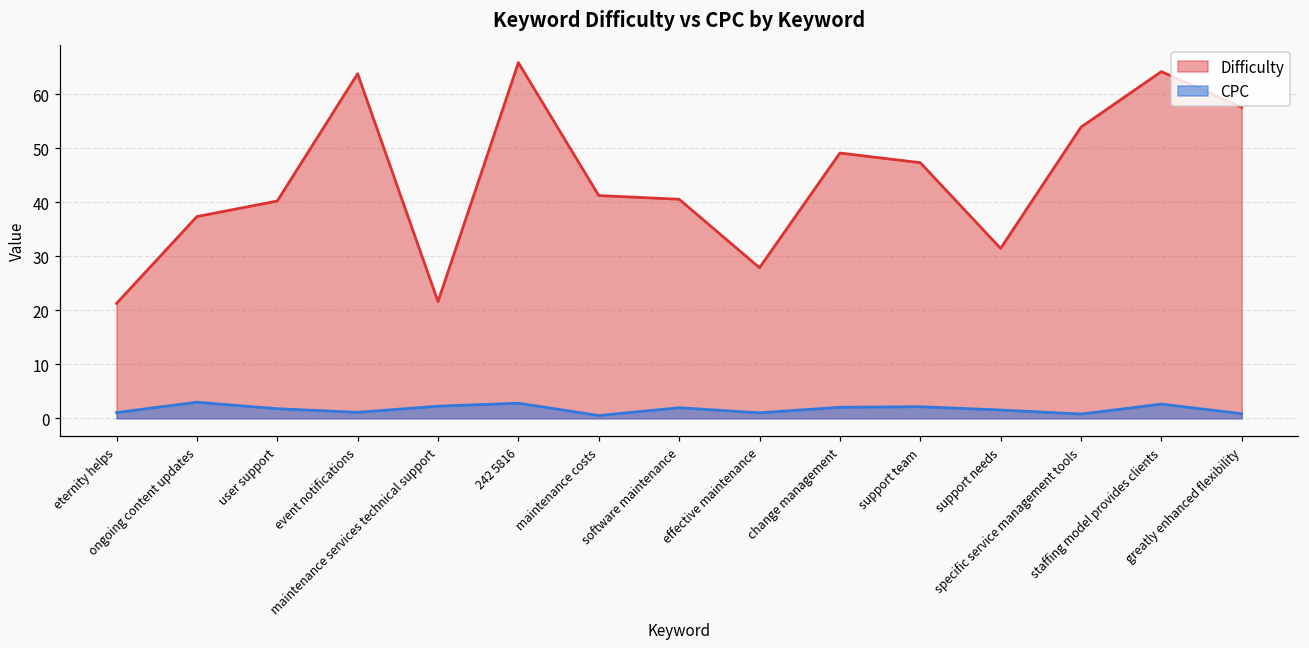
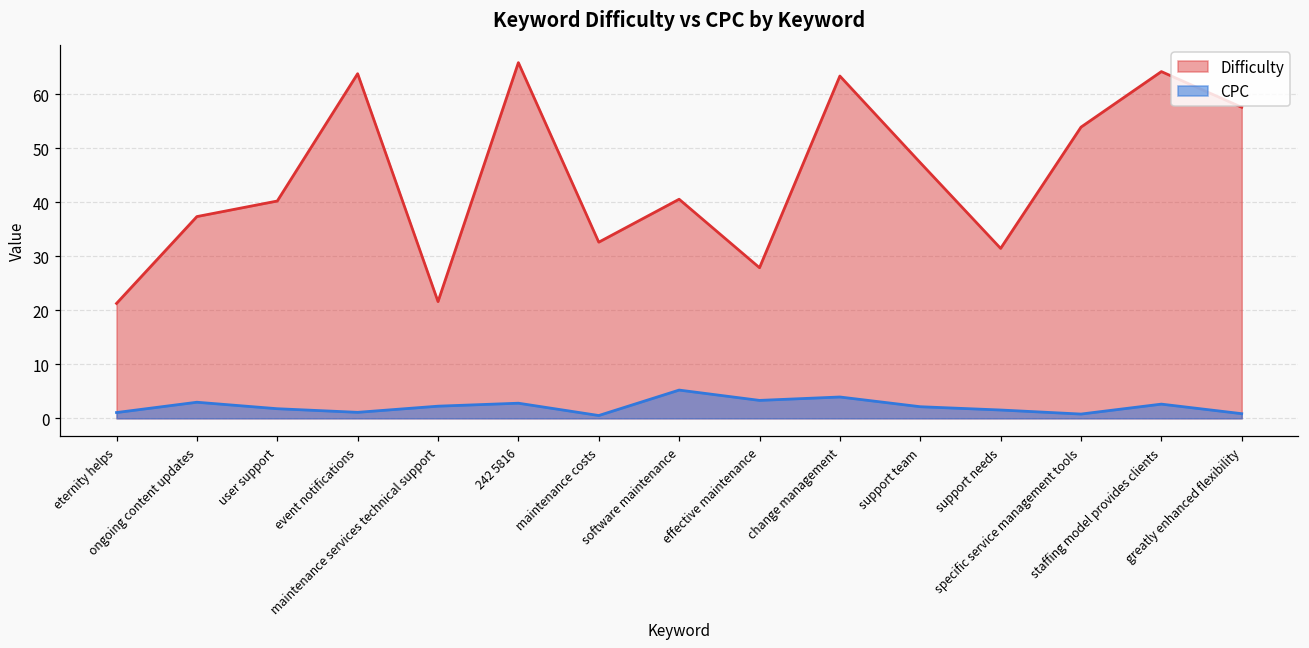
  {
    "Difficulty": {
      "eternity helps": 21,
      "ongoing content updates": 37,
      "user support": 40,
      "event notifications": 64,
      "maintenance services technical support": 22,
      "242 5816": 66,
-     "maintenance costs": 41,
+     "maintenance costs": 33,
      "software maintenance": 41,
      "effective maintenance": 28,
-     "change management": 49,
+     "change management": 63,
      "support team": 47,
      "support needs": 31,
      "specific service management tools": 54,
      "staffing model provides clients": 64,
      "greatly enhanced flexibility": 58
    },
    "CPC": {
      "eternity helps": 1,
      "ongoing content updates": 3,
      "user support": 2,
      "event notifications": 1,
      "maintenance services technical support": 2,
      "242 5816": 3,
      "maintenance costs": 1,
-     "software maintenance": 2,
-     "effective maintenance": 1,
-     "change management": 2,
+     "software maintenance": 5,
+     "effective maintenance": 3,
+     "change management": 4,
      "support team": 2,
      "support needs": 2,
      "specific service management tools": 1,
      "staffing model provides clients": 3,
      "greatly enhanced flexibility": 1
    }
  }
